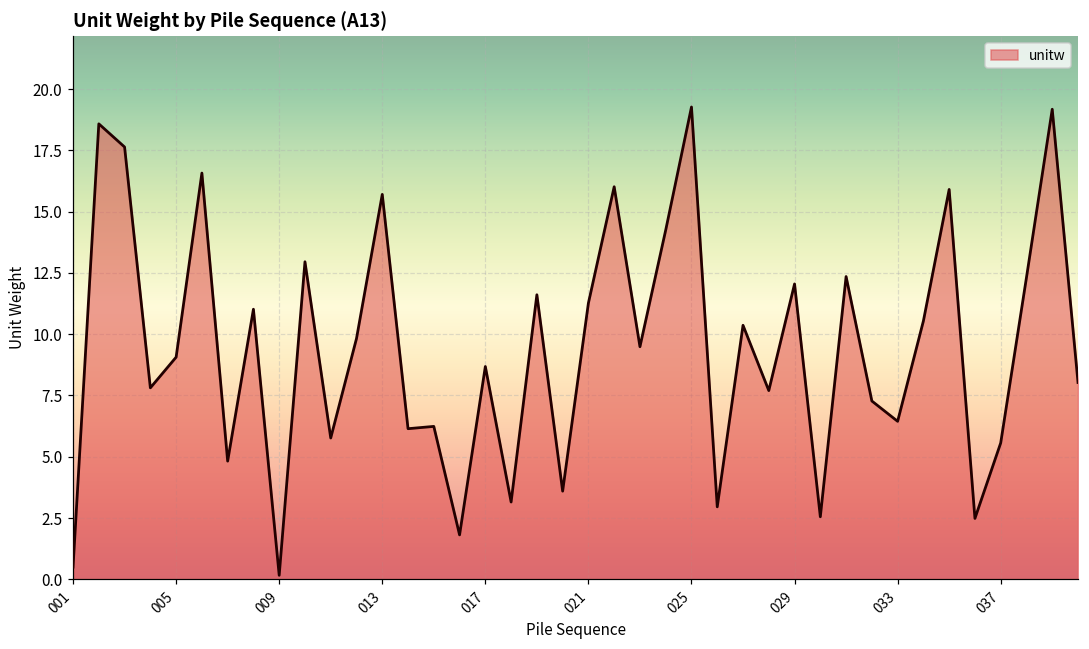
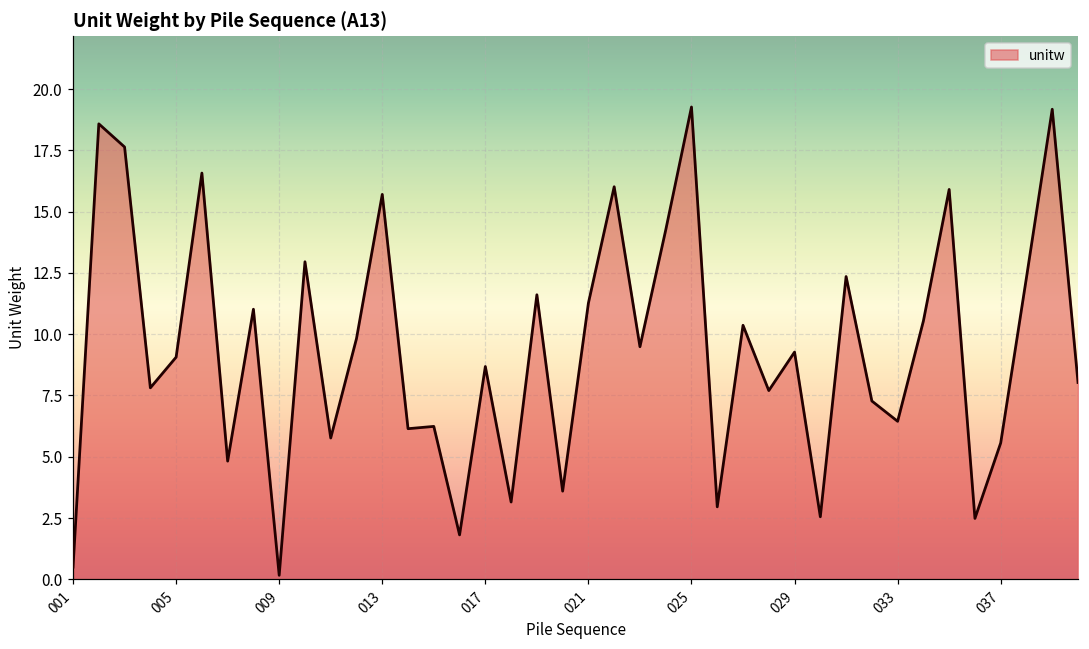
  {
    "001": 0.5,
    "005": 9.1,
    "009": 0.2,
    "013": 15.7,
    "017": 8.7,
    "021": 11.3,
    "025": 19.3,
-   "029": 12.1,
+   "029": 9.3,
    "033": 6.4,
    "037": 5.6
  }
